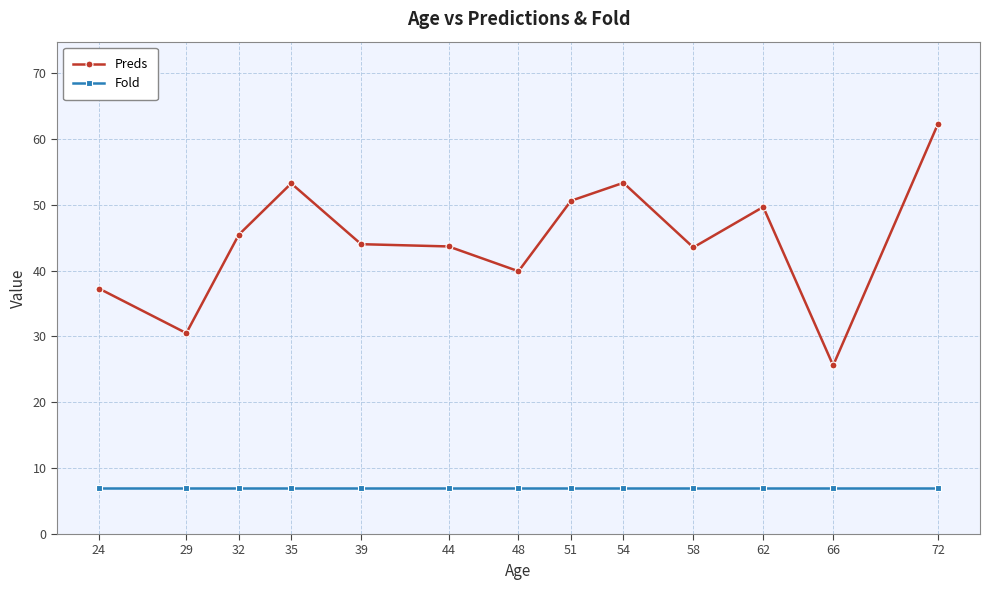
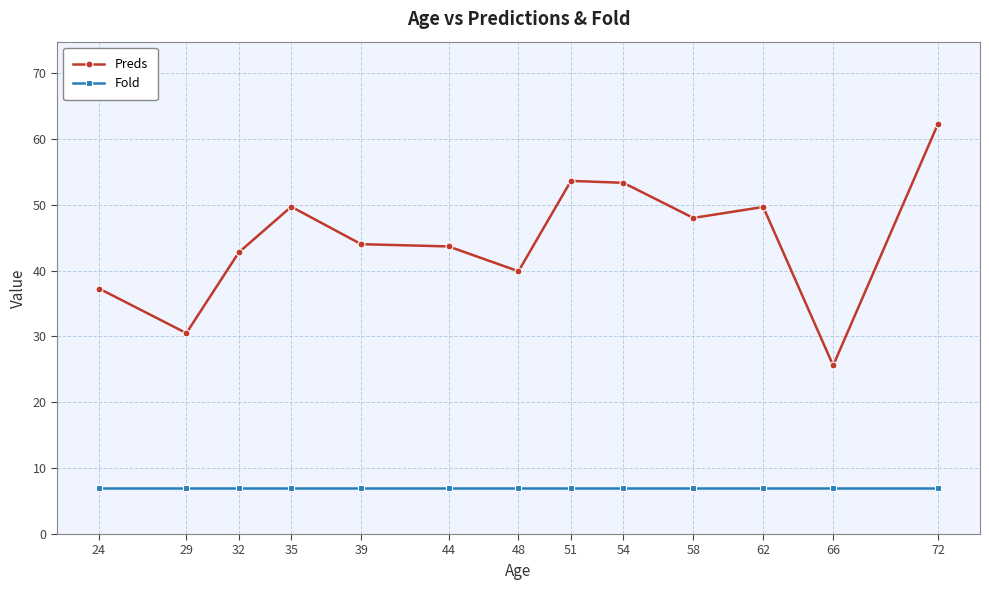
  {
    "Preds": {
      "24": 37,
      "29": 31,
-     "32": 45,
-     "35": 53,
+     "32": 43,
+     "35": 50,
      "39": 44,
      "44": 44,
      "48": 40,
-     "51": 51,
+     "51": 54,
      "54": 53,
-     "58": 44,
+     "58": 48,
      "62": 50,
      "66": 26,
      "72": 62
    },
    "Fold": {
      "24": 7,
      "29": 7,
      "32": 7,
      "35": 7,
      "39": 7,
      "44": 7,
      "48": 7,
      "51": 7,
      "54": 7,
      "58": 7,
      "62": 7,
      "66": 7,
      "72": 7
    }
  }
